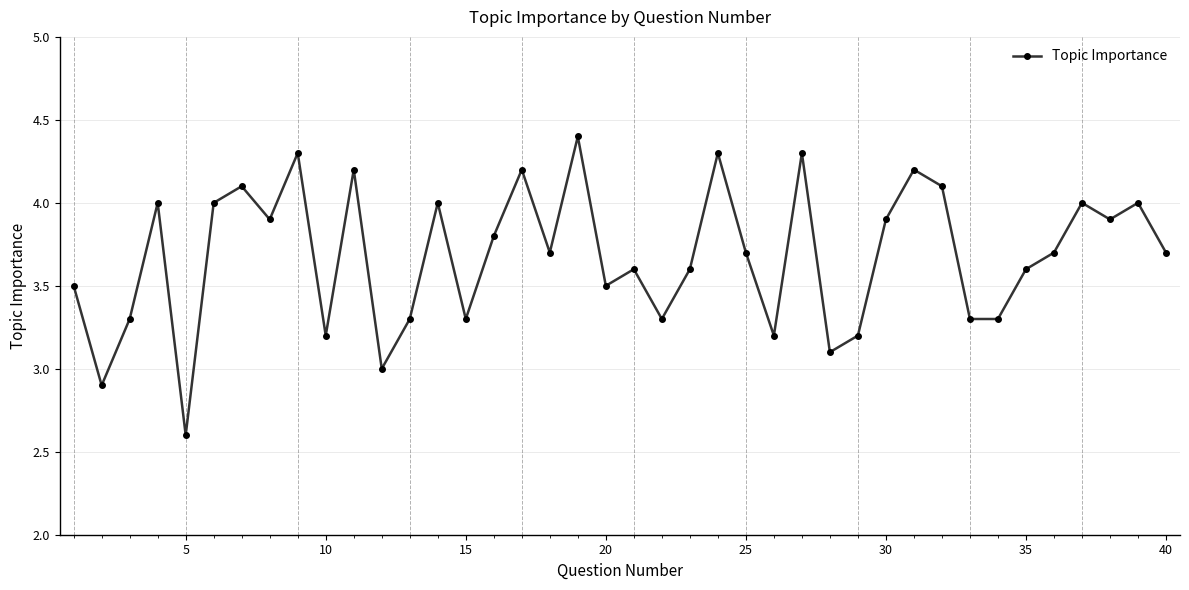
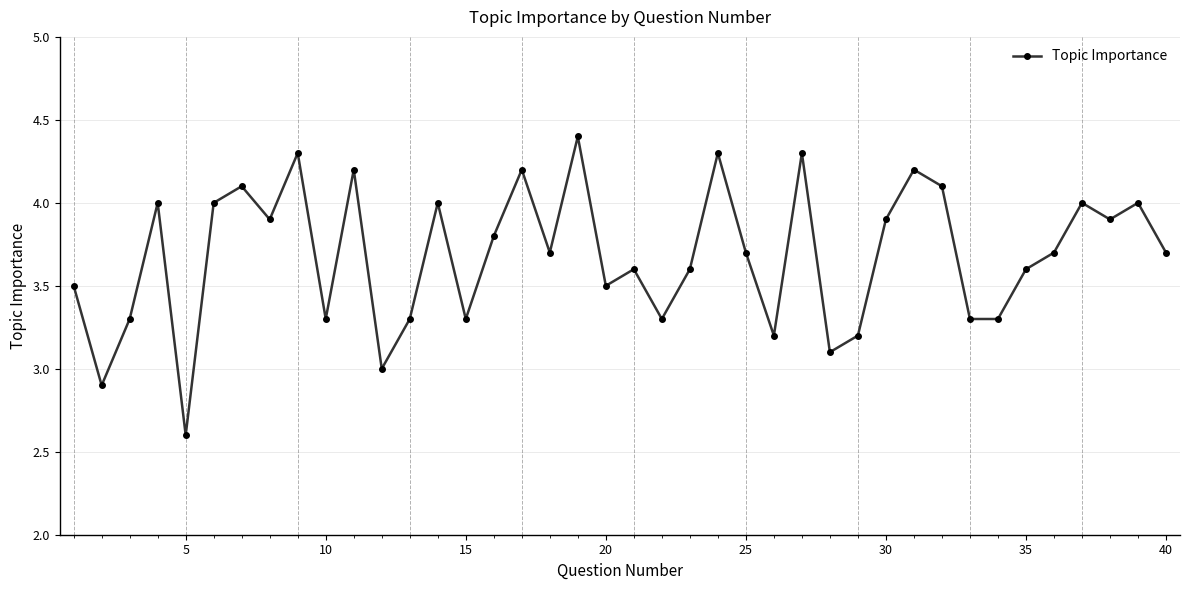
  {
    "5": 2.6,
-   "10": 3.2,
+   "10": 3.3,
    "15": 3.3,
    "20": 3.5,
    "25": 3.7,
    "30": 3.9,
    "35": 3.6,
    "40": 3.7
  }
